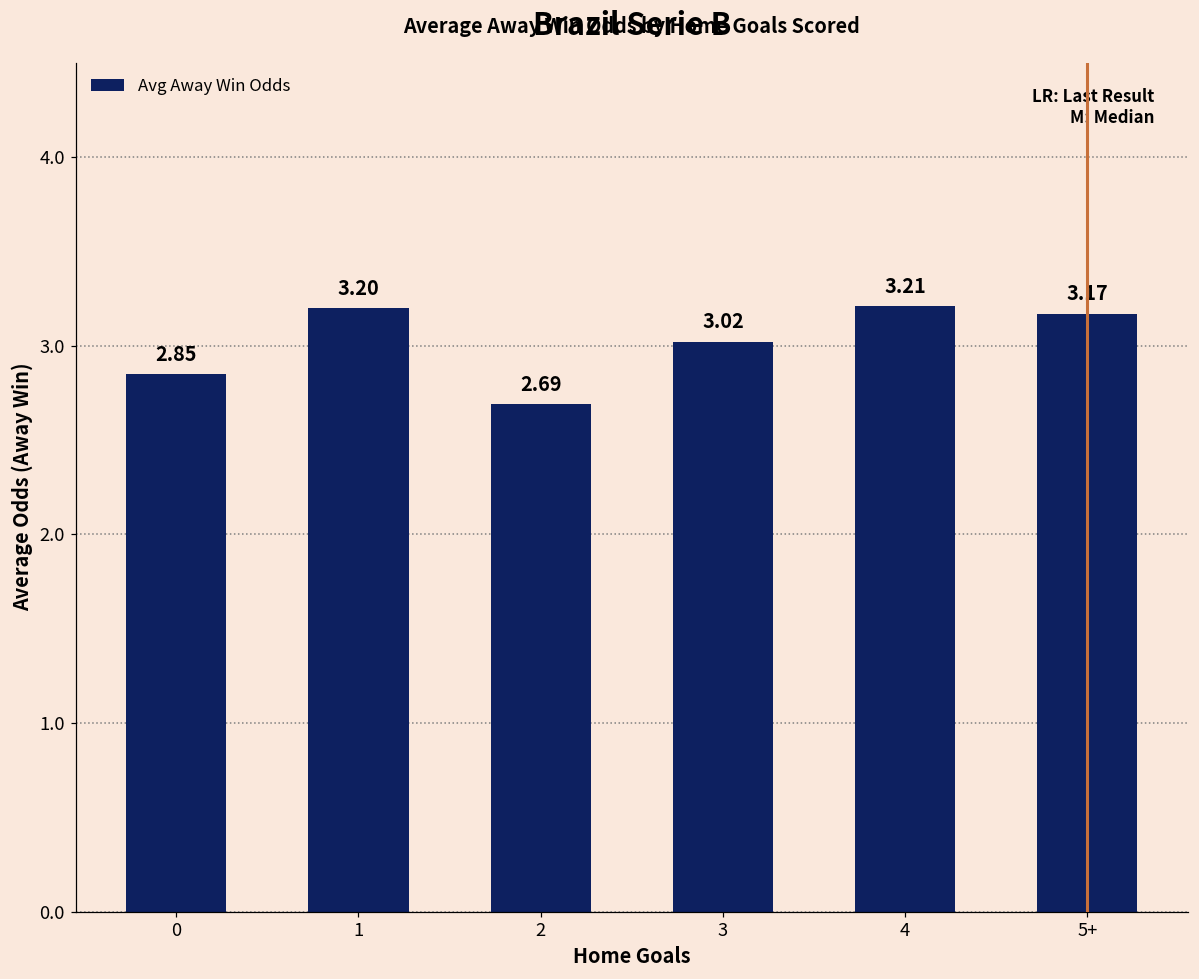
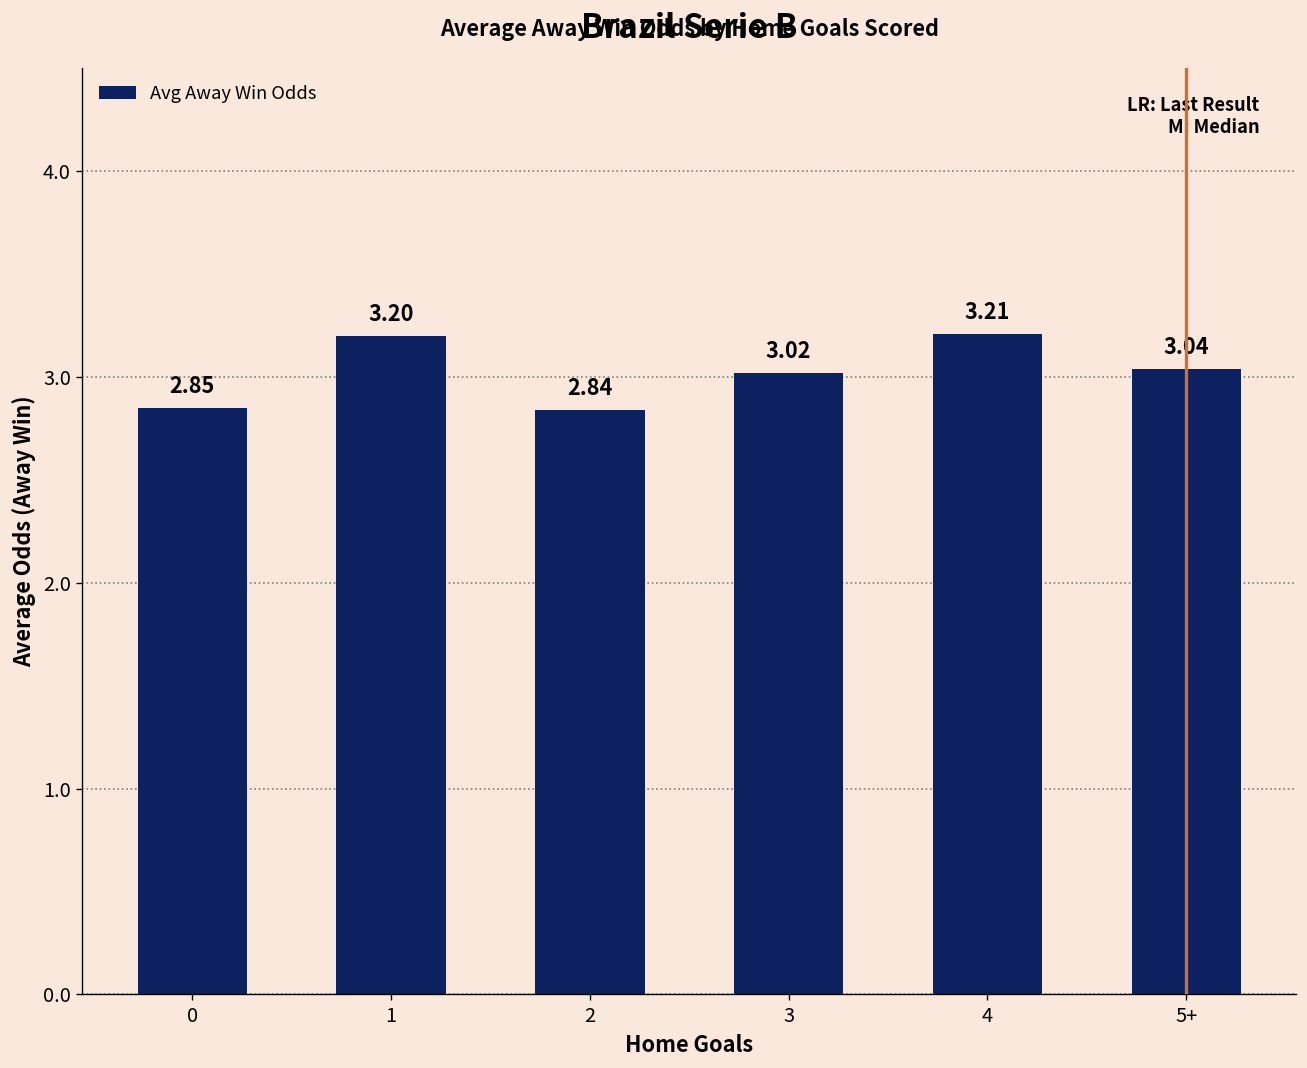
  {
    "0": 2.85,
    "1": 3.20,
-   "2": 2.69,
+   "2": 2.84,
    "3": 3.02,
    "4": 3.21,
-   "5+": 3.17
+   "5+": 3.04
  }
